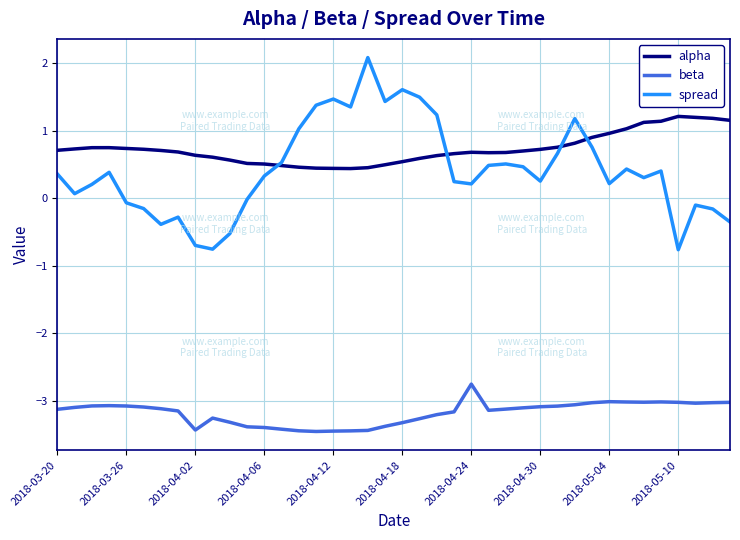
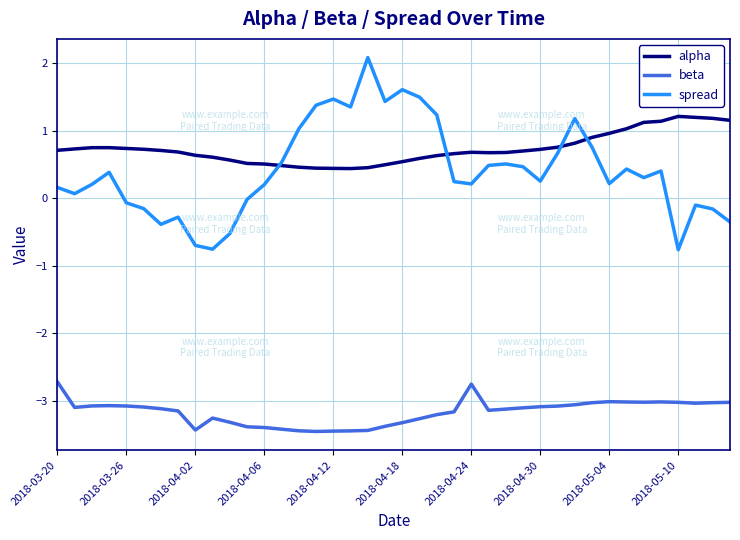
  {
    "alpha": {
      "2018-03-20": 0.7,
      "2018-03-26": 0.7,
      "2018-04-02": 0.6,
      "2018-04-06": 0.5,
      "2018-04-12": 0.4,
      "2018-04-18": 0.5,
      "2018-04-24": 0.7,
      "2018-04-30": 0.7,
      "2018-05-04": 1.0,
      "2018-05-10": 1.2
    },
    "beta": {
-     "2018-03-20": -3.1,
+     "2018-03-20": -2.7,
      "2018-03-26": -3.1,
      "2018-04-02": -3.4,
      "2018-04-06": -3.4,
      "2018-04-12": -3.4,
      "2018-04-18": -3.3,
      "2018-04-24": -2.8,
      "2018-04-30": -3.1,
      "2018-05-04": -3.0,
      "2018-05-10": -3.0
    },
    "spread": {
-     "2018-03-20": 0.4,
+     "2018-03-20": 0.2,
      "2018-03-26": -0.1,
      "2018-04-02": -0.7,
-     "2018-04-06": 0.3,
+     "2018-04-06": 0.2,
      "2018-04-12": 1.5,
      "2018-04-18": 1.6,
      "2018-04-24": 0.2,
      "2018-04-30": 0.3,
      "2018-05-04": 0.2,
      "2018-05-10": -0.8
    }
  }
